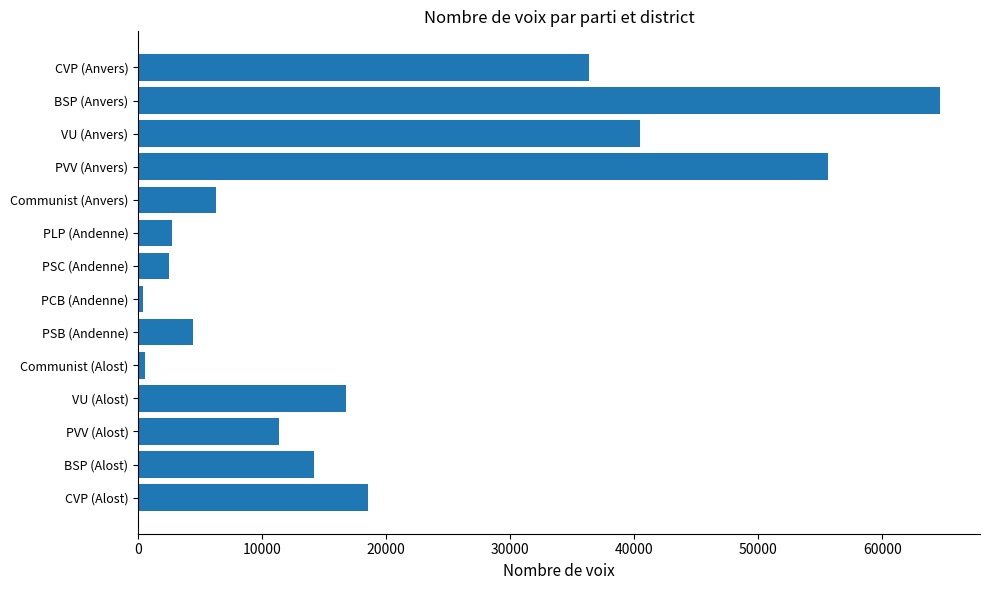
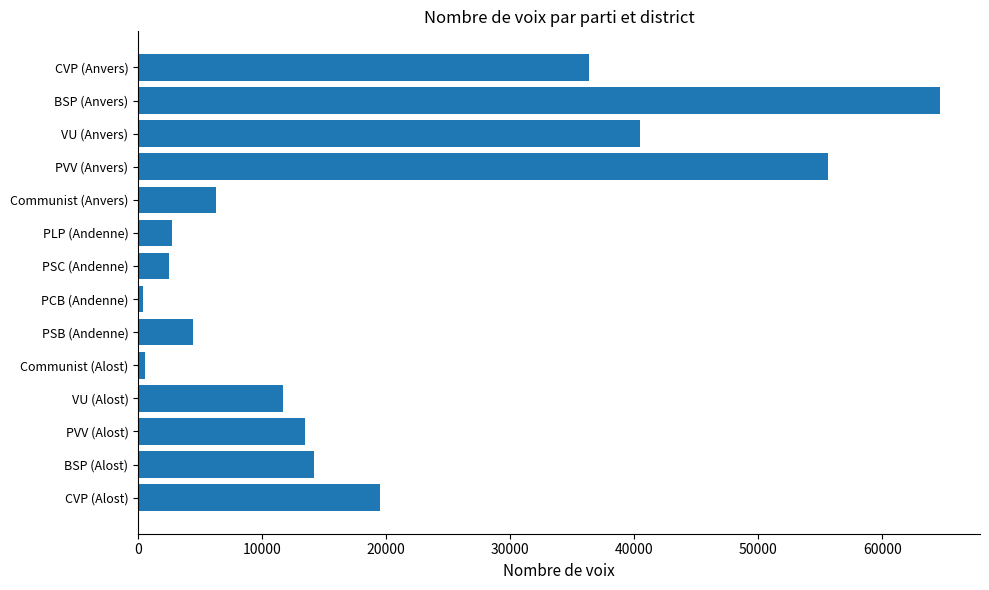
  {
    "CVP (Anvers)": 36400,
    "BSP (Anvers)": 64600,
    "VU (Anvers)": 40500,
    "PVV (Anvers)": 55700,
    "Communist (Anvers)": 6200,
    "PLP (Andenne)": 2700,
    "PSC (Andenne)": 2500,
    "PCB (Andenne)": 400,
    "PSB (Andenne)": 4400,
    "Communist (Alost)": 600,
-   "VU (Alost)": 16700,
-   "PVV (Alost)": 11300,
+   "VU (Alost)": 11700,
+   "PVV (Alost)": 13400,
    "BSP (Alost)": 14200,
-   "CVP (Alost)": 18500
+   "CVP (Alost)": 19500
  }
